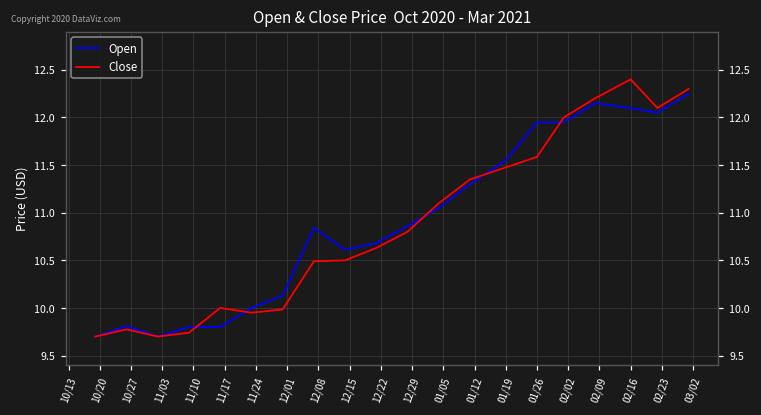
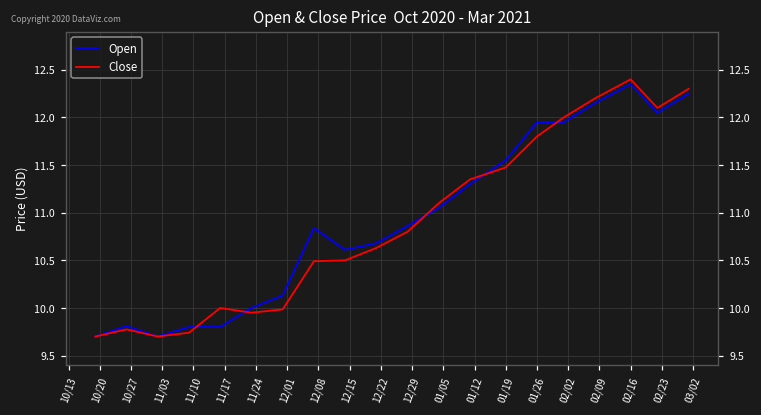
  {
    "Open": {
      "01/19": 11.6,
      "01/26": 11.9,
-     "02/16": 12.1
+     "02/16": 12.4
    },
    "Close": {
      "01/19": 11.5,
-     "01/26": 11.6,
+     "01/26": 11.8,
      "02/16": 12.4
    }
  }
